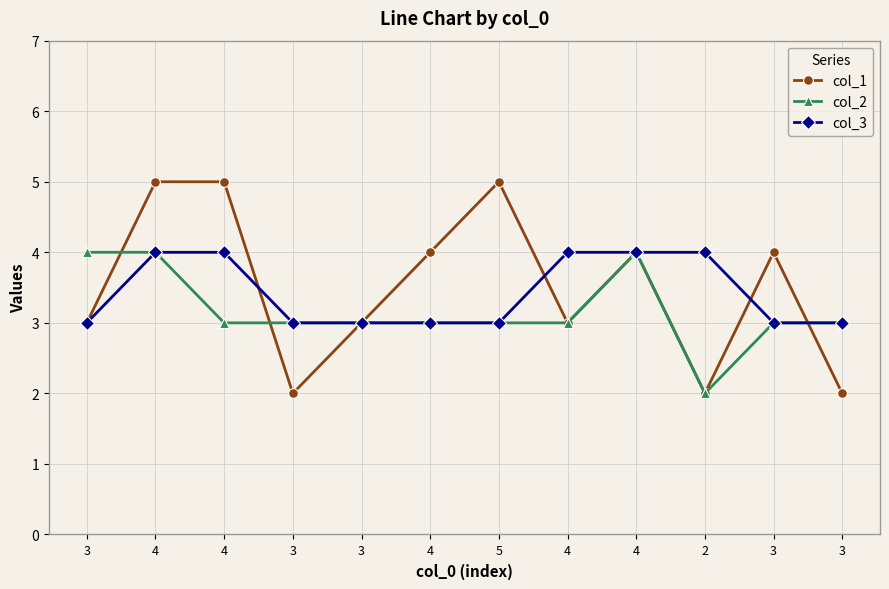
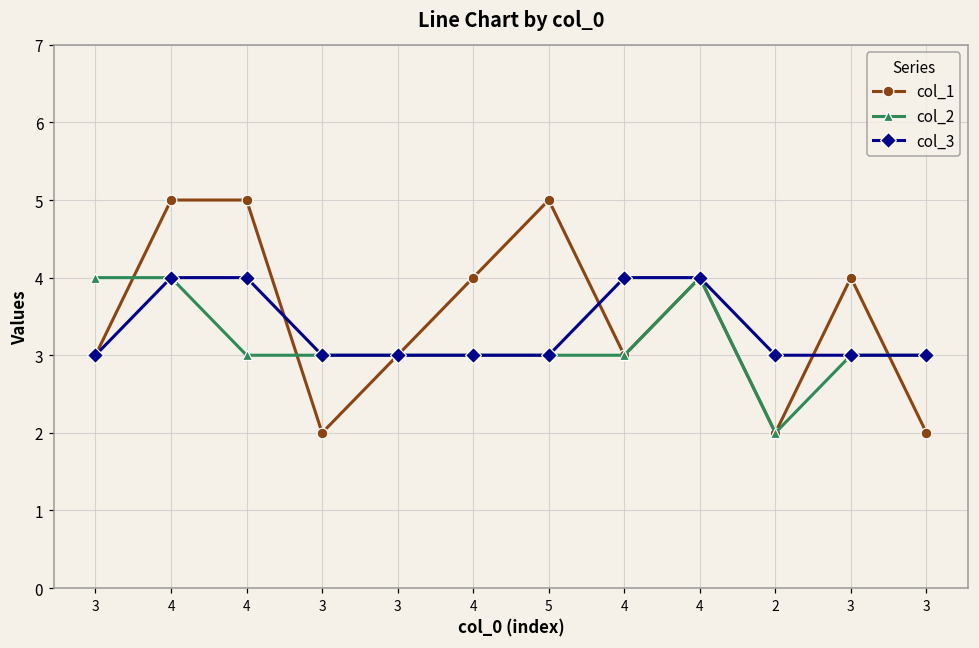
  {
    "col_1": {
      "5": 5
    },
    "col_3": {
-     "2": 4
+     "2": 3
    }
  }
